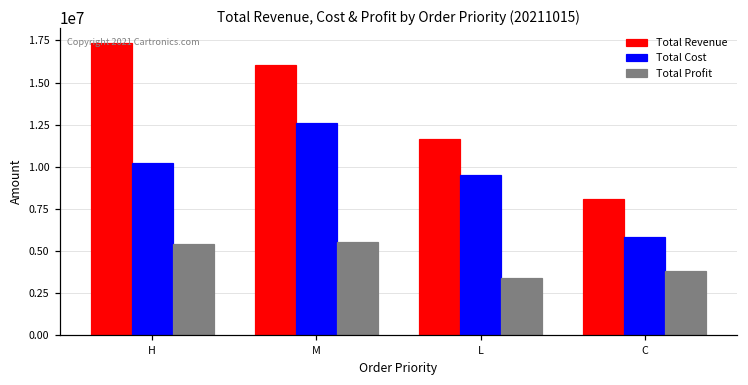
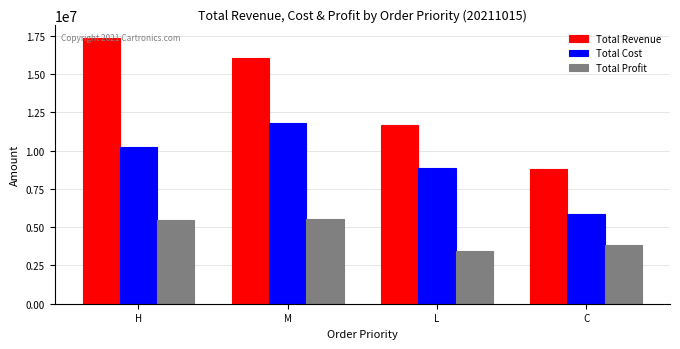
  {
    "Total Revenue": {
      "M": 16100000,
      "L": 11700000,
-     "C": 8100000
+     "C": 8800000
    },
    "Total Cost": {
      "H": 10300000,
-     "M": 12600000,
-     "L": 9500000,
+     "M": 11800000,
+     "L": 8900000,
      "C": 5800000
    },
    "Total Profit": {
      "H": 5400000,
      "M": 5500000,
      "L": 3400000,
      "C": 3800000
    }
  }
